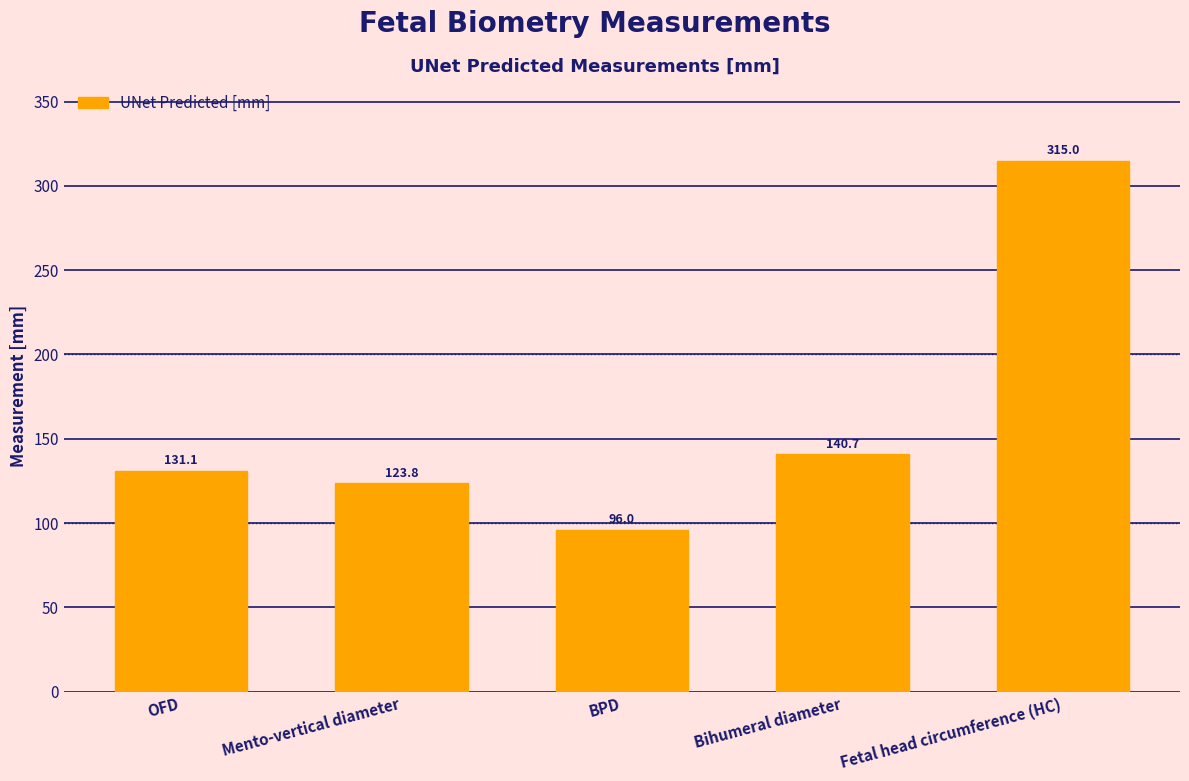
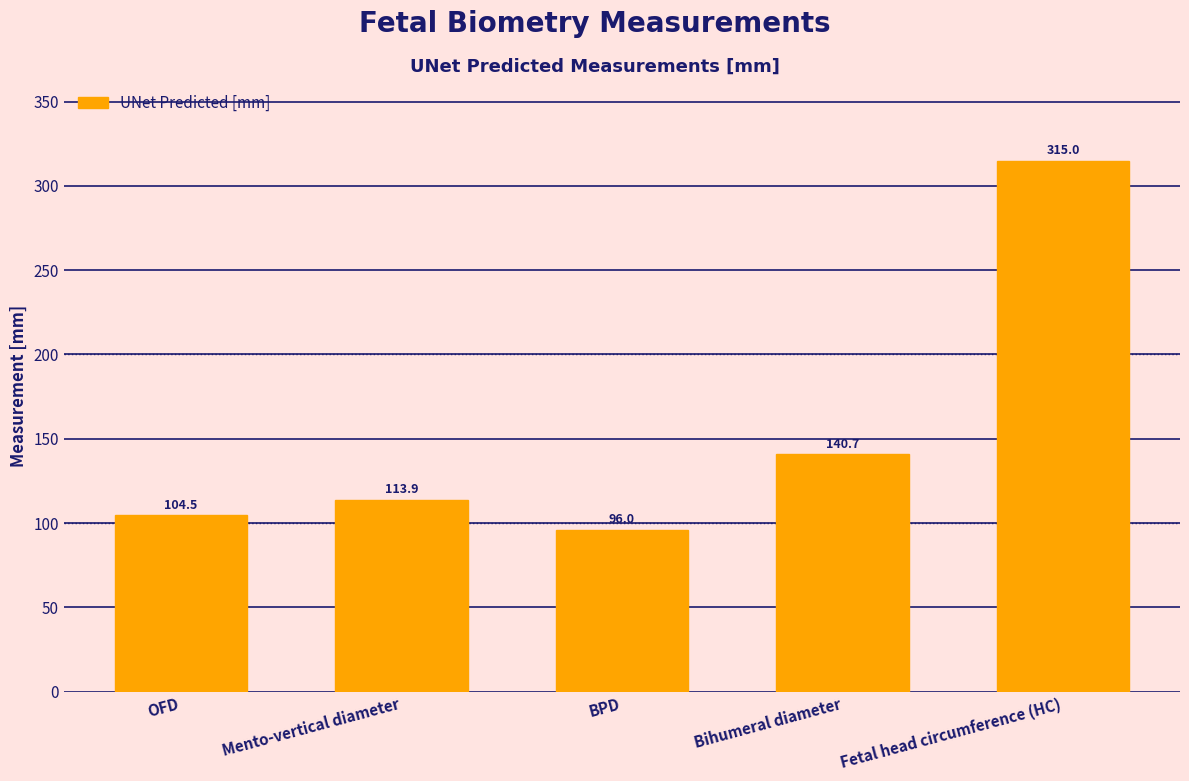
  {
-   "OFD": 131.1,
-   "Mento-vertical diameter": 123.8,
+   "OFD": 104.5,
+   "Mento-vertical diameter": 113.9,
    "BPD": 96.0,
    "Bihumeral diameter": 140.7,
    "Fetal head circumference (HC)": 315.0
  }
